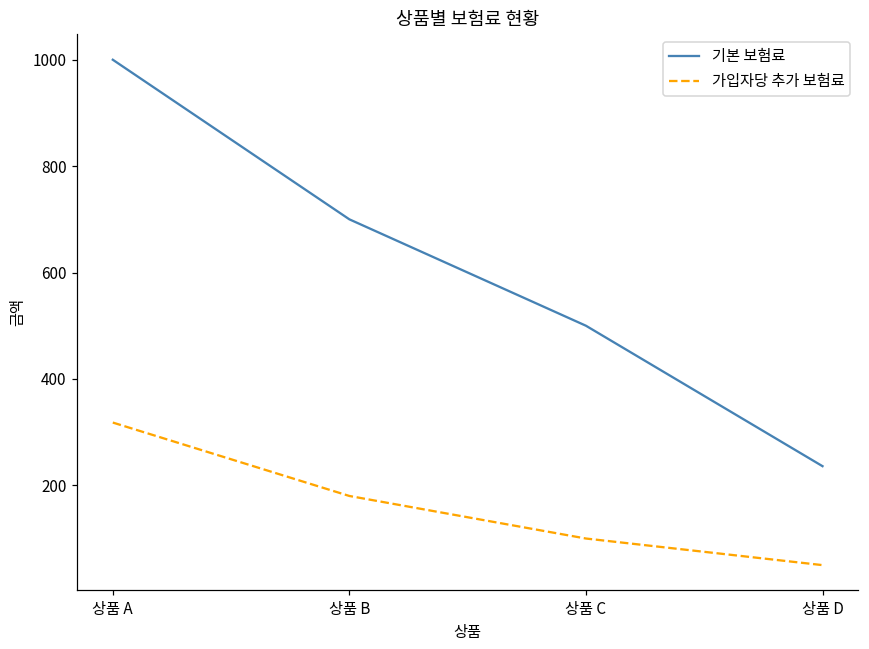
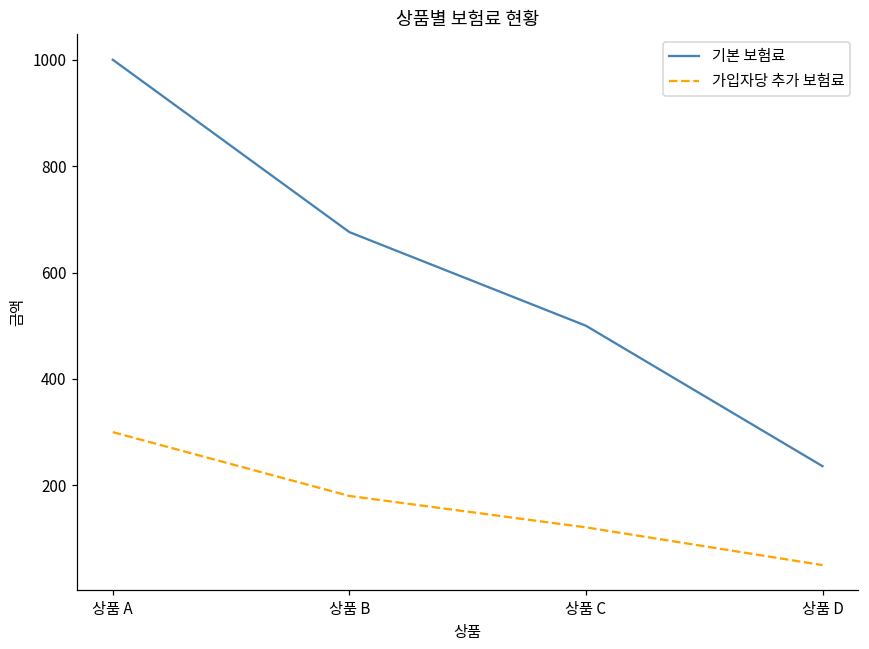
  {
    "기본 보험료": {
      "상품 A": 1000,
-     "상품 B": 700,
+     "상품 B": 680,
      "상품 C": 500,
      "상품 D": 240
    },
    "가입자당 추가 보험료": {
-     "상품 A": 320,
+     "상품 A": 300,
      "상품 B": 180,
-     "상품 C": 100,
+     "상품 C": 120,
      "상품 D": 50
    }
  }
